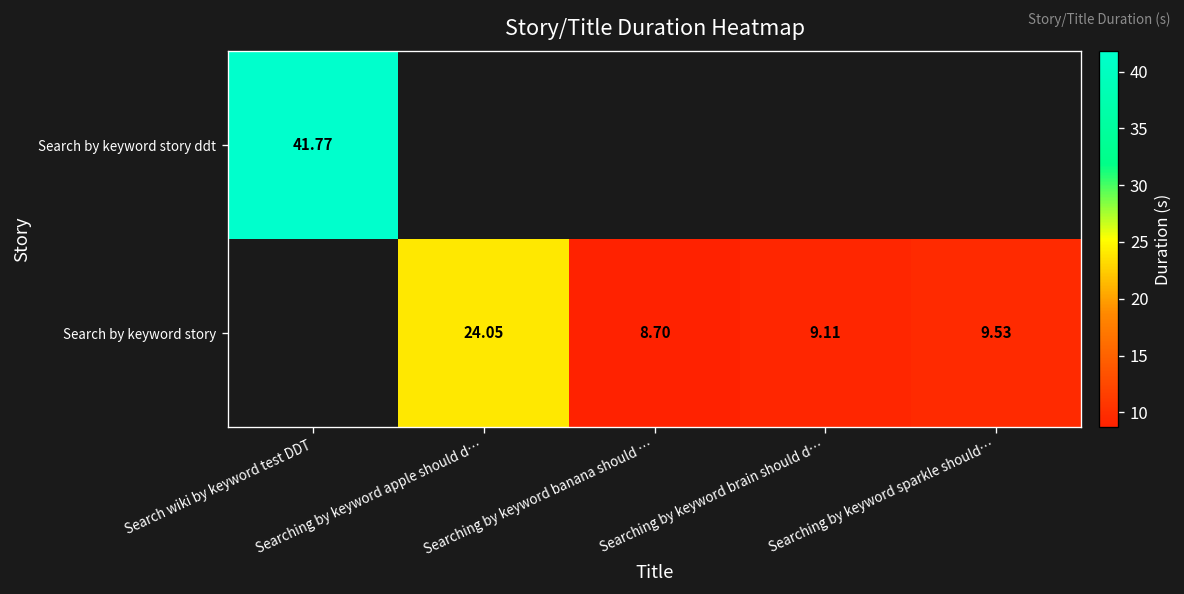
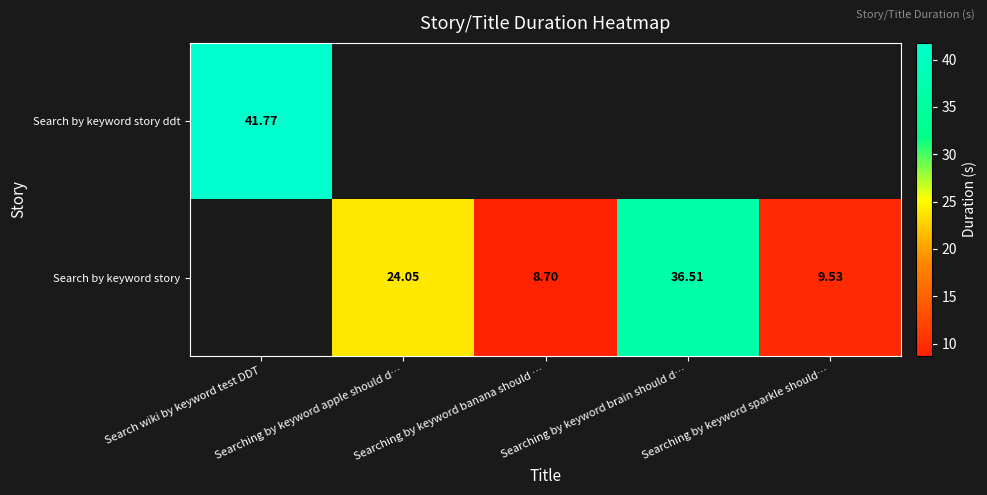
  {
    "Search by keyword story ddt": {
      "Search wiki by keyword test DDT": 41.77
    },
    "Search by keyword story": {
      "Searching by keyword apple should d…": 24.05,
      "Searching by keyword banana should …": 8.70,
-     "Searching by keyword brain should d…": 9.11,
+     "Searching by keyword brain should d…": 36.51,
      "Searching by keyword sparkle should…": 9.53
    }
  }
